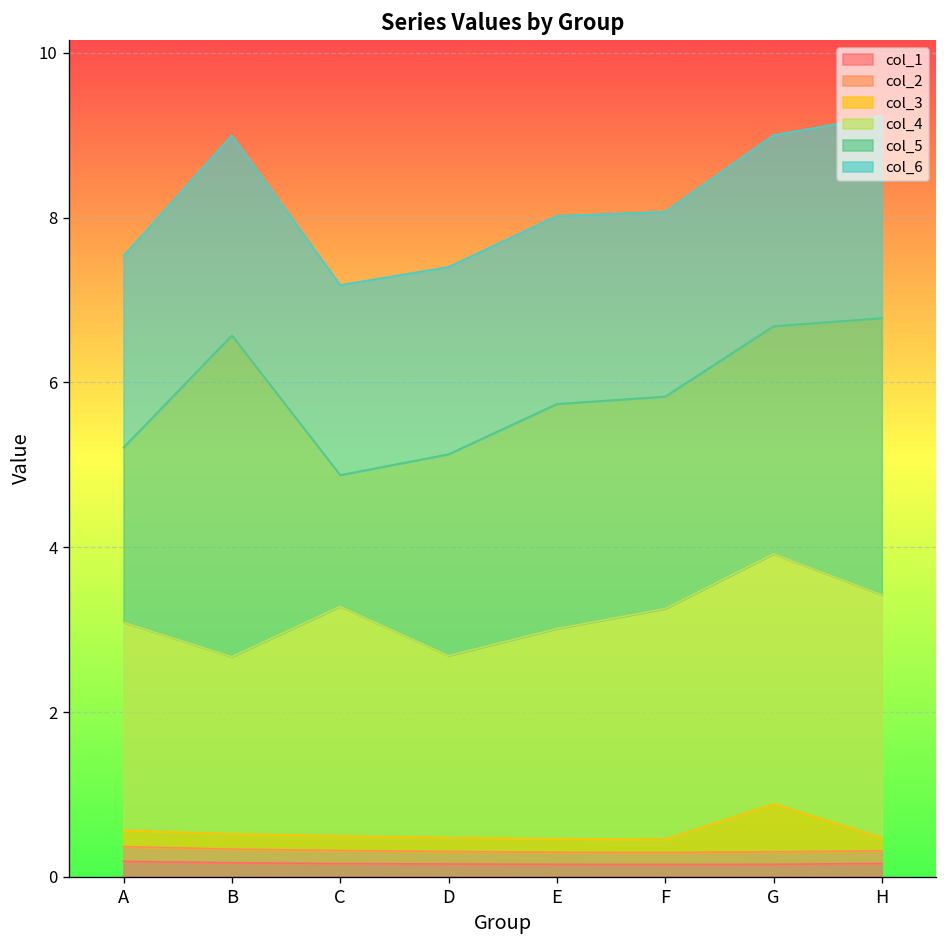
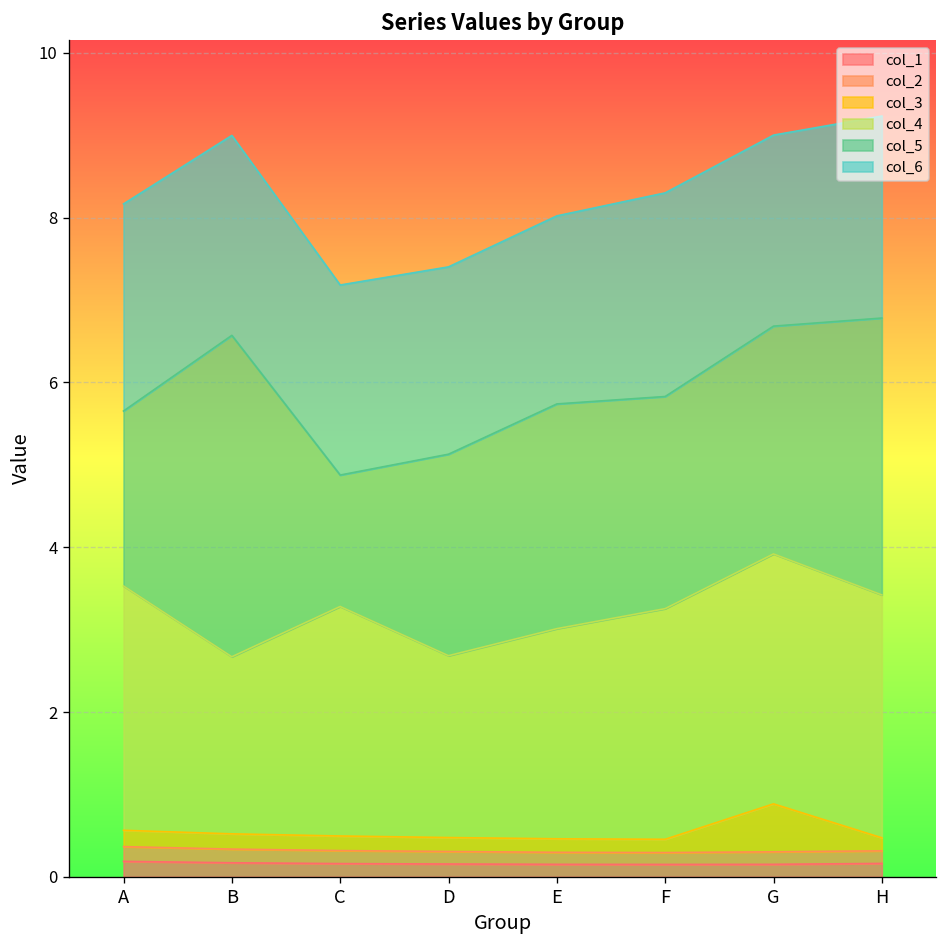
  {
    "col_3": {
      "A": 0.2,
      "B": 0.2,
      "C": 0.2,
      "D": 0.2,
      "E": 0.2,
      "F": 0.2,
      "G": 0.6,
      "H": 0.2
    },
    "col_4": {
-     "A": 2.5,
+     "A": 3.0,
      "B": 2.1,
      "C": 2.8,
      "D": 2.2,
      "E": 2.6,
      "F": 2.8,
      "G": 3.0,
      "H": 2.9
    },
    "col_5": {
      "A": 2.1,
      "B": 3.9,
      "C": 1.6,
      "D": 2.4,
      "E": 2.7,
      "F": 2.6,
      "G": 2.8,
      "H": 3.4
    },
    "col_6": {
-     "A": 2.3,
+     "A": 2.5,
      "B": 2.4,
      "C": 2.3,
      "D": 2.3,
      "E": 2.3,
-     "F": 2.2,
+     "F": 2.5,
      "G": 2.3
    }
  }
